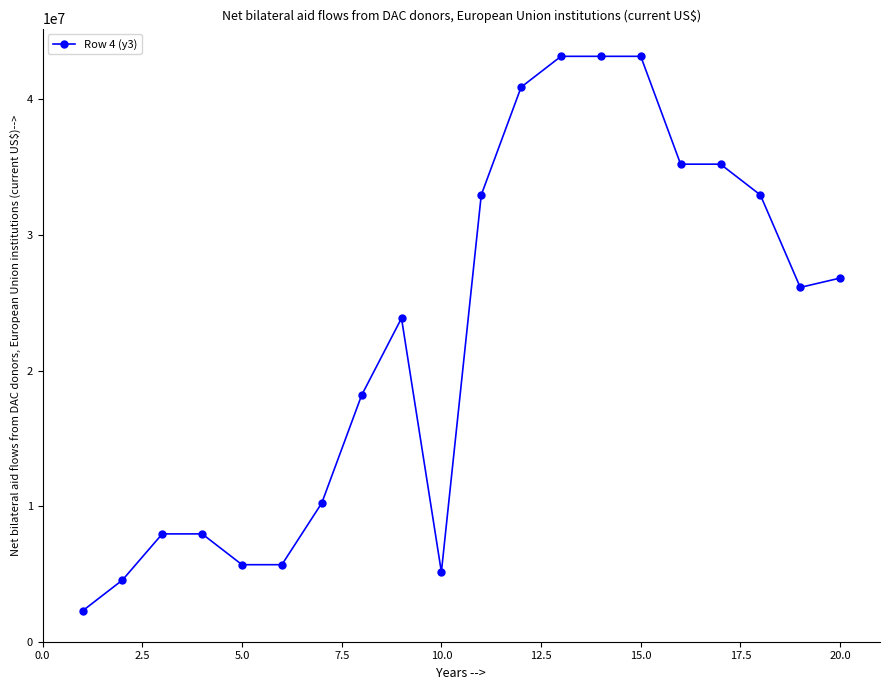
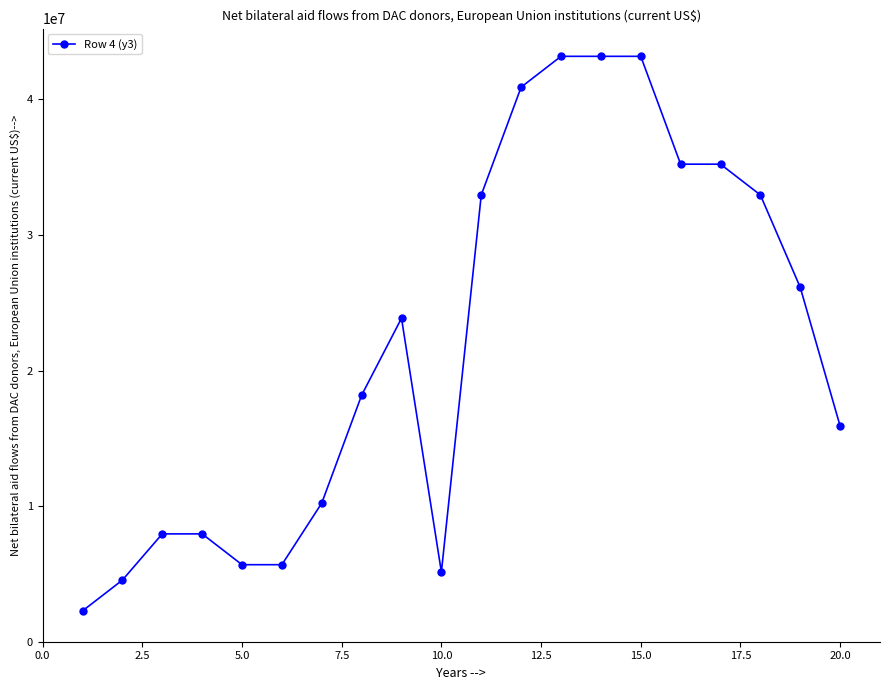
  {
    "5.0": 5700000,
    "10.0": 5100000,
    "15.0": 43200000,
-   "20.0": 26800000
+   "20.0": 15900000
  }
